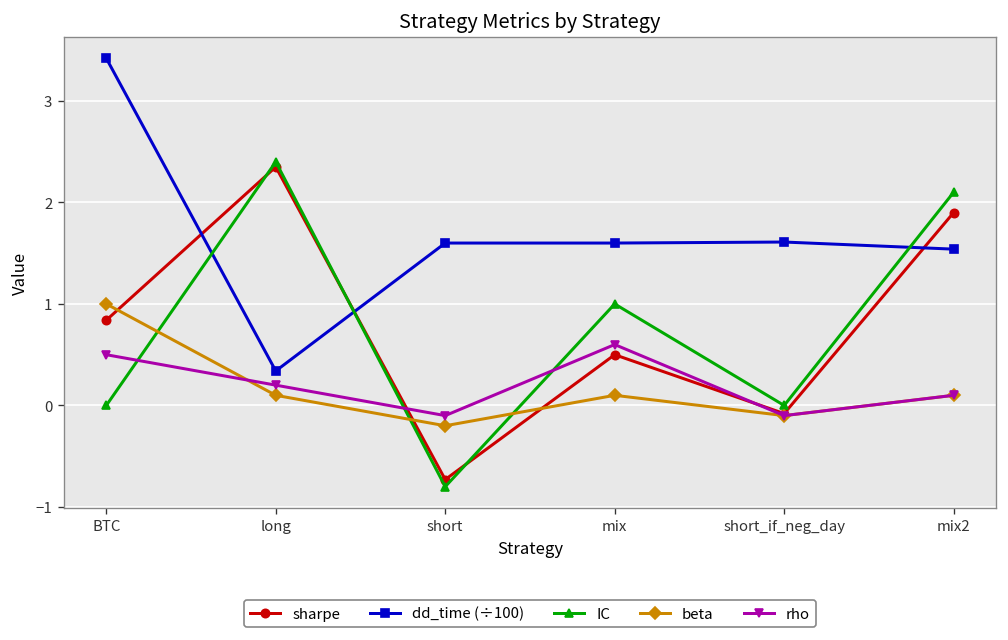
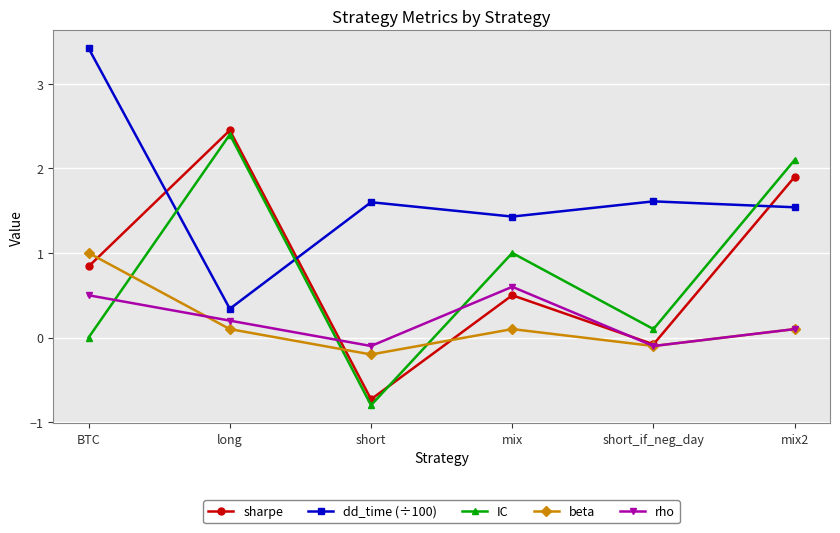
  {
    "sharpe": {
      "BTC": 0.8,
-     "long": 2.4,
+     "long": 2.5,
      "short": -0.7,
      "mix": 0.5,
      "mix2": 1.9
    },
    "dd_time (÷100)": {
      "BTC": 3.4,
      "long": 0.3,
      "short": 1.6,
-     "mix": 1.6,
+     "mix": 1.4,
      "short_if_neg_day": 1.6,
      "mix2": 1.5
    },
    "IC": {
      "BTC": 0.0,
      "long": 2.4,
      "short": -0.8,
      "mix": 1.0,
-     "short_if_neg_day": 0.0,
+     "short_if_neg_day": 0.1,
      "mix2": 2.1
    },
    "beta": {
      "BTC": 1.0,
      "long": 0.1,
      "short": -0.2,
      "mix": 0.1
    },
    "rho": {
      "BTC": 0.5,
      "long": 0.2,
      "short": -0.1,
      "mix": 0.6
    }
  }
